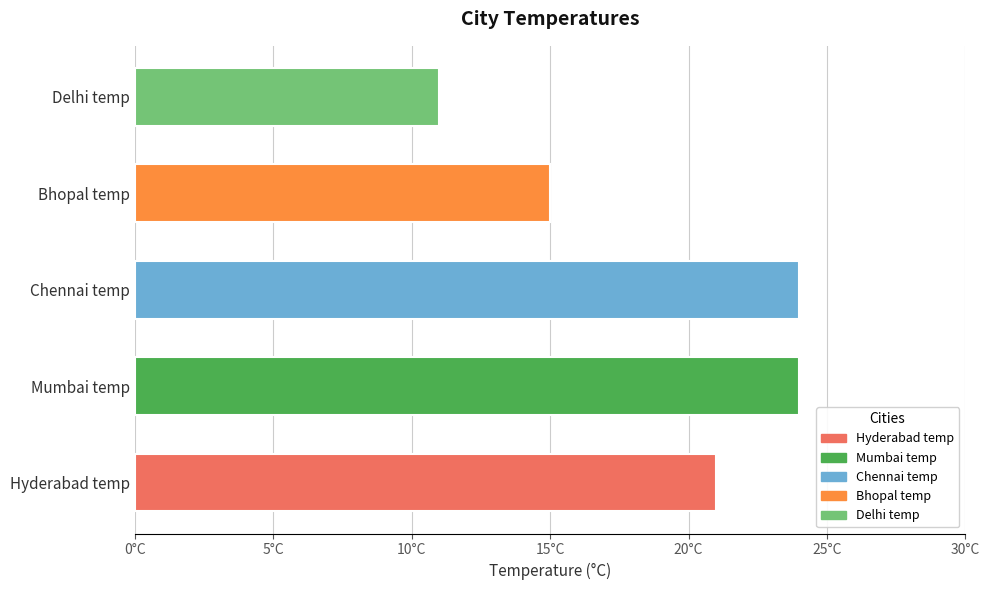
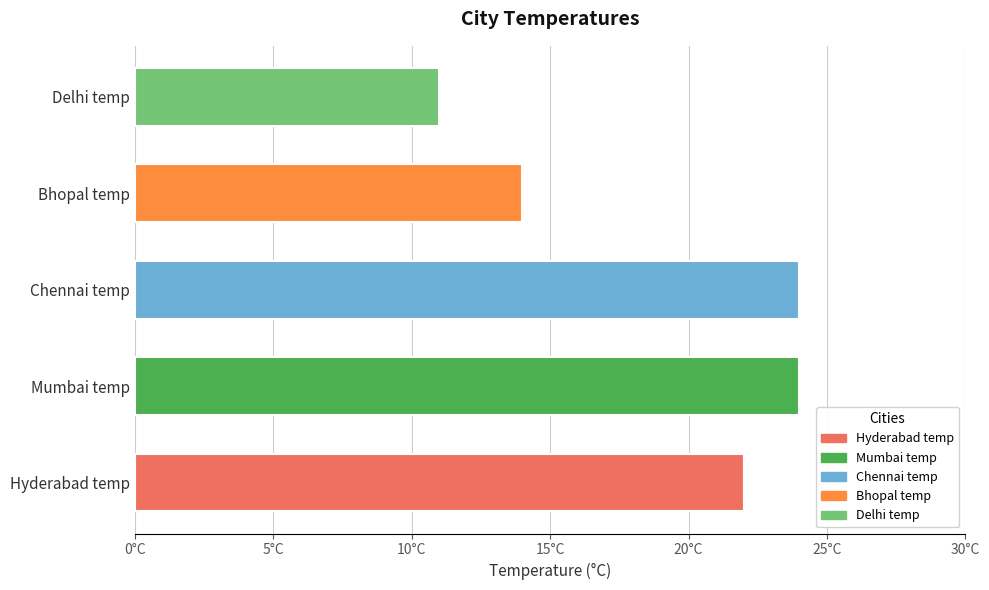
  {
    "Delhi temp": "11°C",
-   "Bhopal temp": "15°C",
+   "Bhopal temp": "14°C",
    "Chennai temp": "24°C",
    "Mumbai temp": "24°C",
-   "Hyderabad temp": "21°C"
+   "Hyderabad temp": "22°C"
  }
